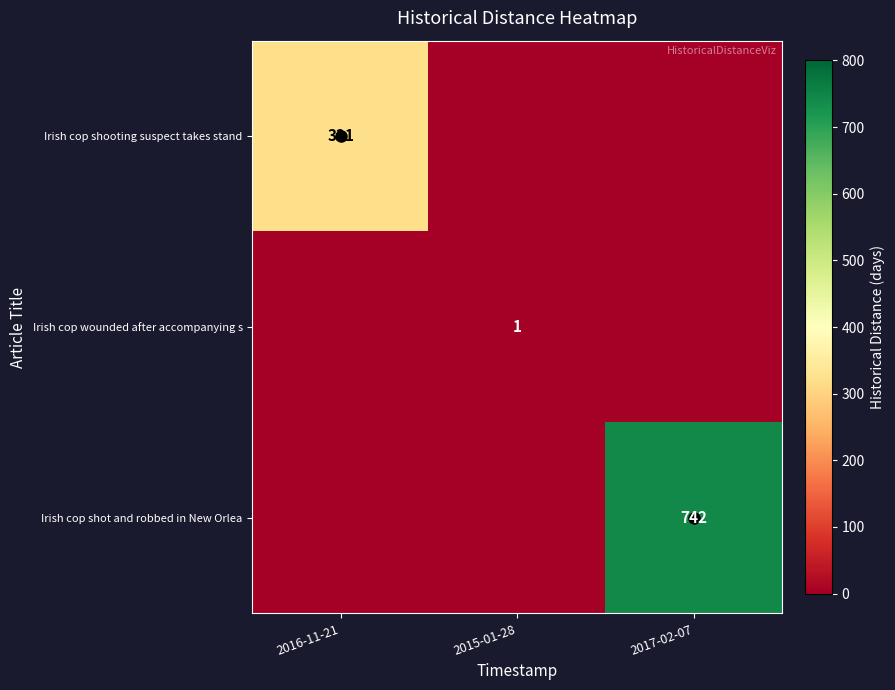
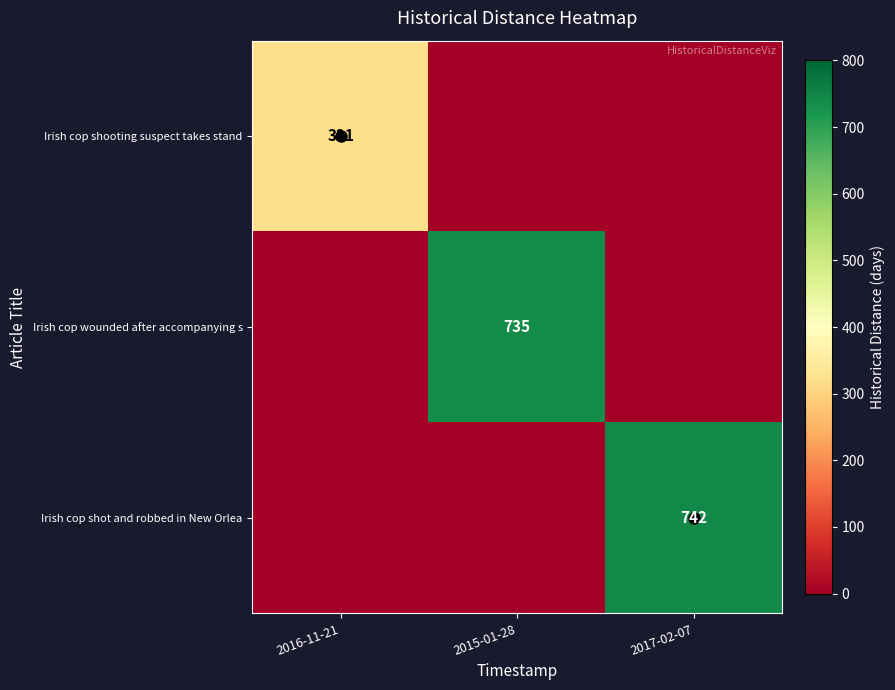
  {
    "Irish cop wounded after accompanying s": {
-     "2015-01-28": 1
+     "2015-01-28": 735
    }
  }
